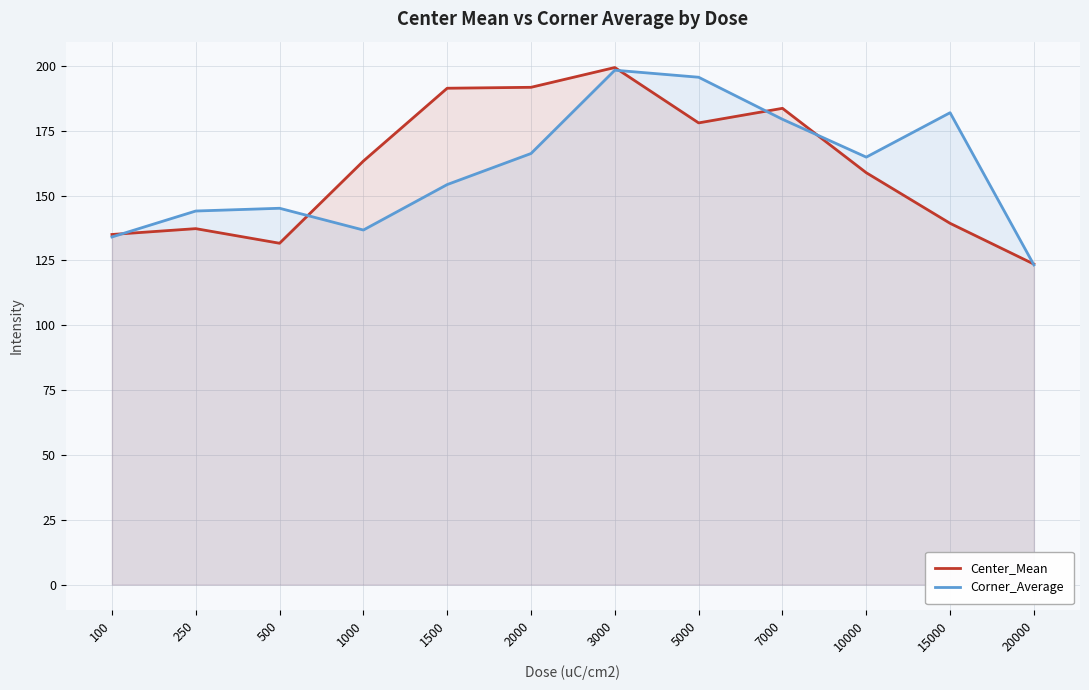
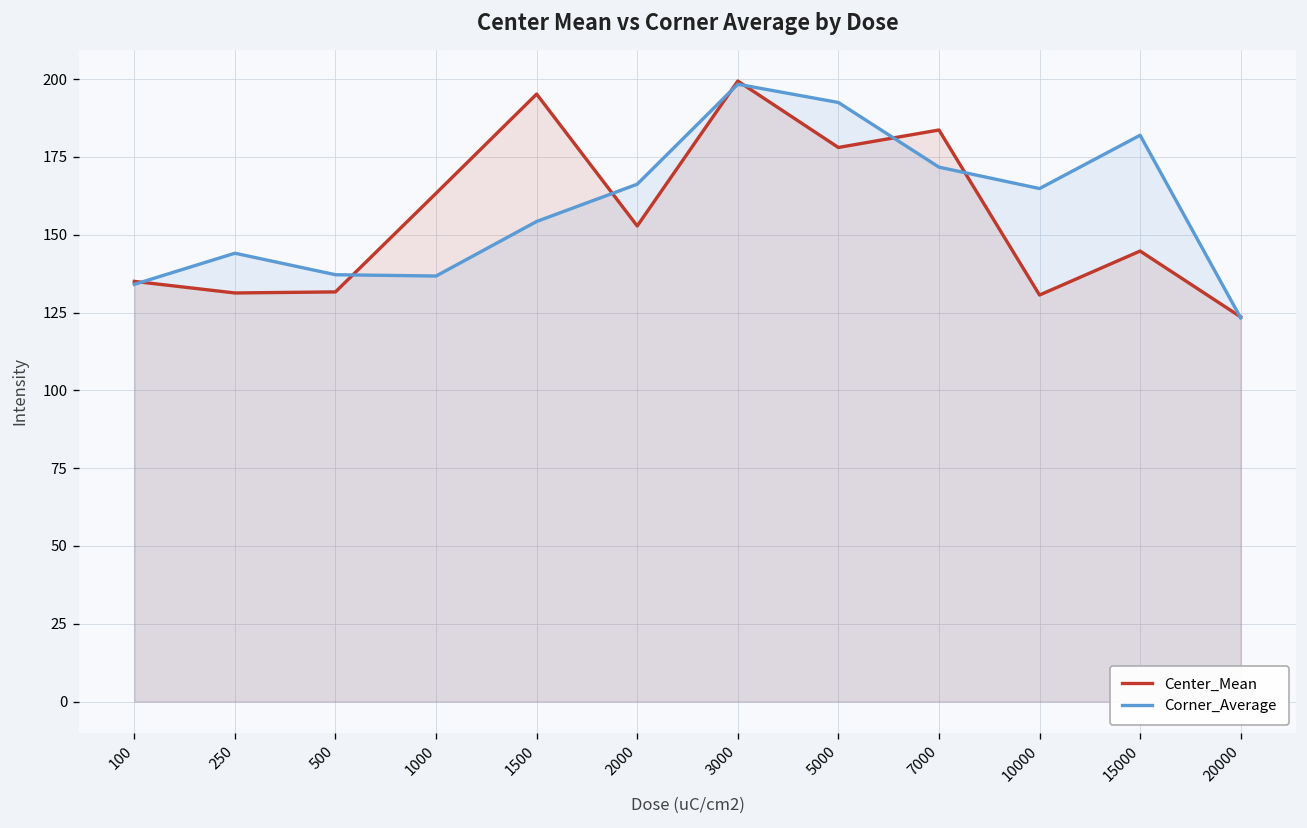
  {
    "Center_Mean": {
-     "250": 137,
+     "250": 131,
      "500": 132,
      "1000": 163,
-     "1500": 191,
-     "2000": 192,
+     "1500": 195,
+     "2000": 153,
      "3000": 199,
      "5000": 178,
      "7000": 184,
-     "10000": 159,
-     "15000": 139
+     "10000": 131,
+     "15000": 145
    },
    "Corner_Average": {
      "250": 144,
-     "500": 145,
+     "500": 137,
      "1000": 137,
      "1500": 154,
      "2000": 166,
      "3000": 198,
-     "5000": 196,
-     "7000": 179,
+     "5000": 192,
+     "7000": 172,
      "10000": 165,
      "15000": 182
    }
  }
